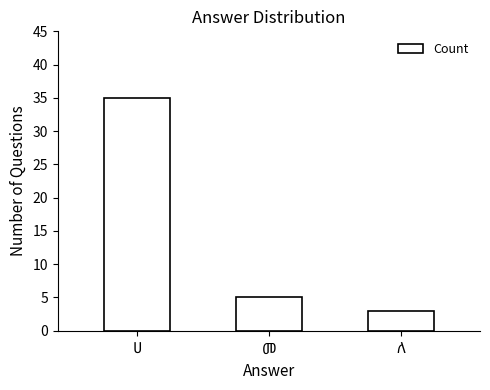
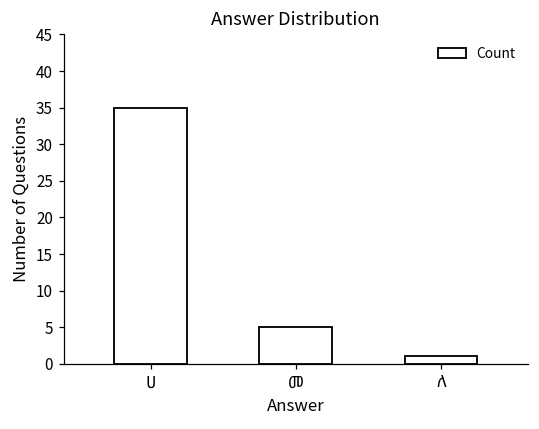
  {
    "ሀ": 35,
    "መ": 5,
-   "ለ": 3
+   "ለ": 1
  }
